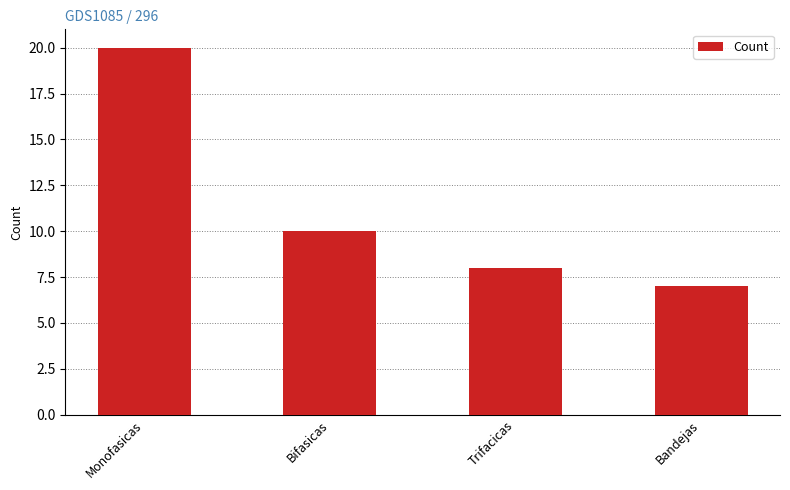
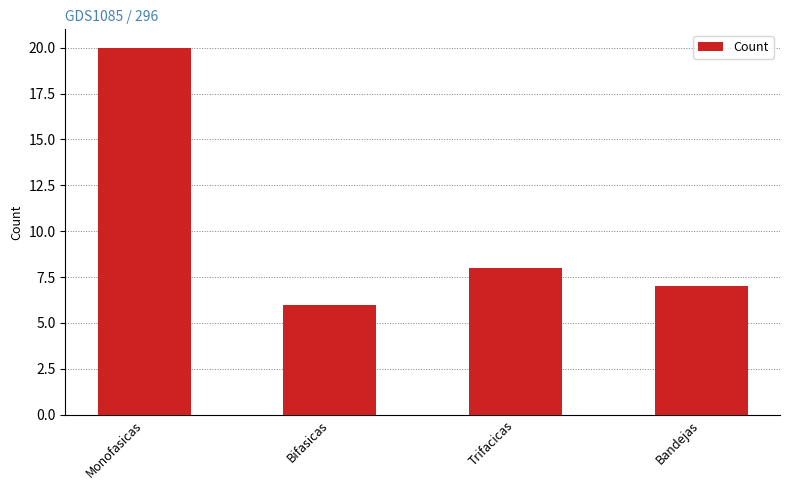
  {
    "Monofasicas": 20,
-   "Bifasicas": 10,
+   "Bifasicas": 6,
    "Trifacicas": 8,
    "Bandejas": 7
  }
